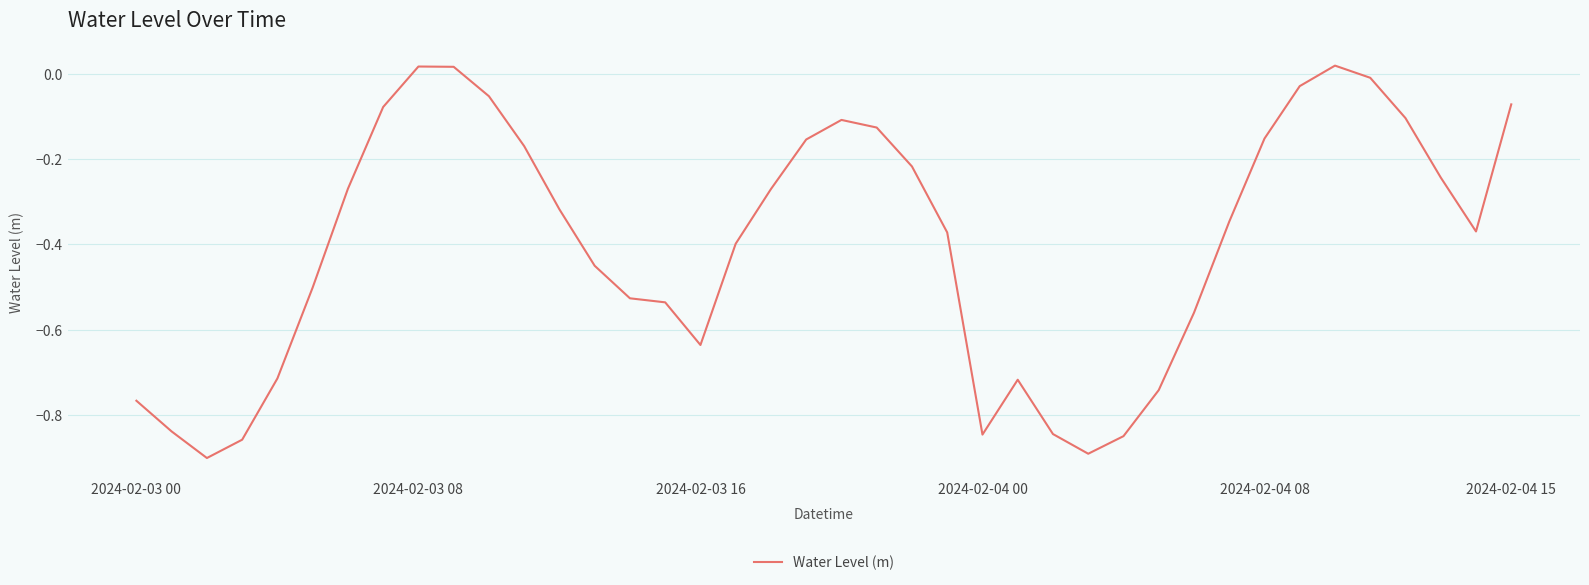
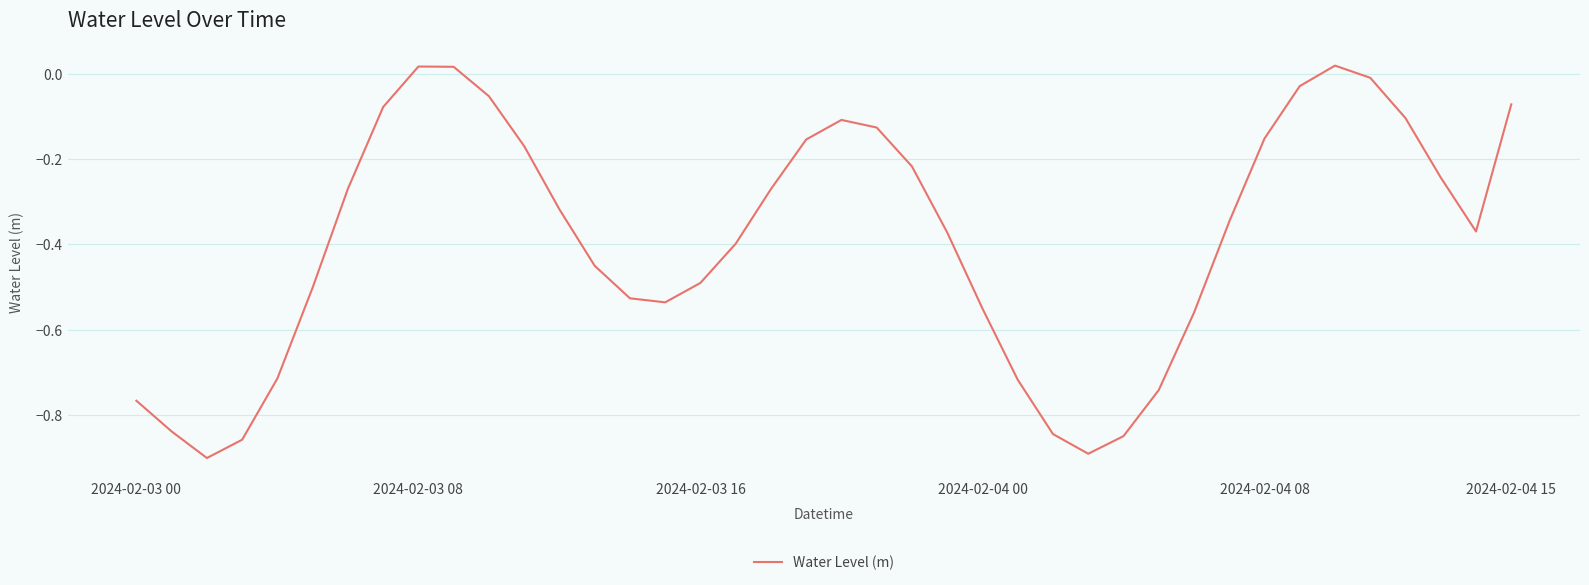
  {
    "2024-02-03 00": -0.77,
    "2024-02-03 08": 0.02,
-   "2024-02-03 16": -0.64,
-   "2024-02-04 00": -0.85,
+   "2024-02-03 16": -0.49,
+   "2024-02-04 00": -0.55,
    "2024-02-04 08": -0.15,
    "2024-02-04 15": -0.07
  }
